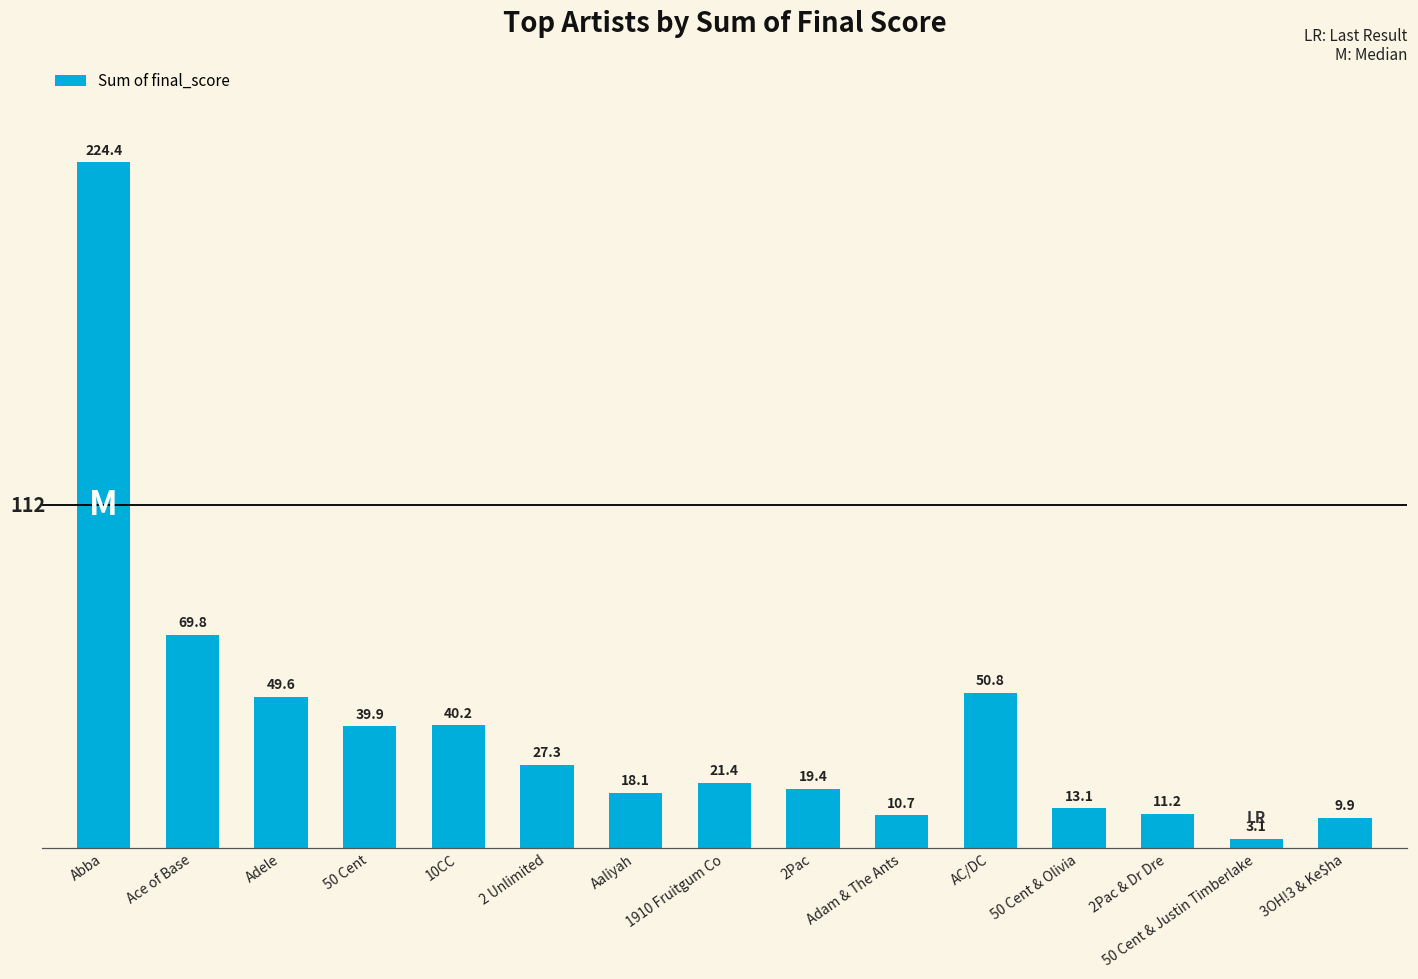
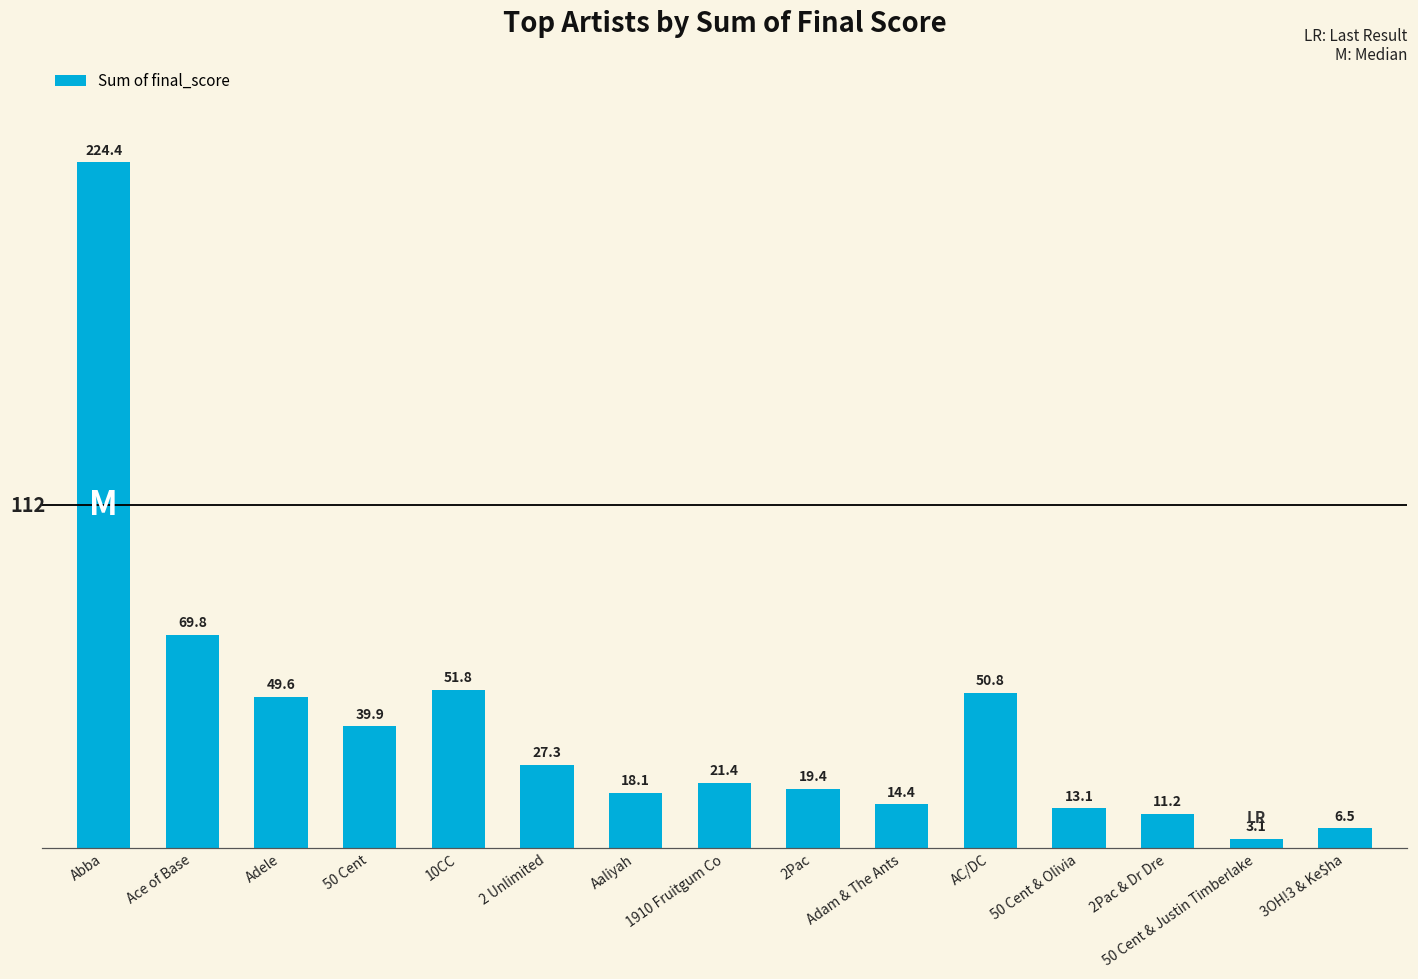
  {
    "Abba": 224.4,
    "Ace of Base": 69.8,
    "Adele": 49.6,
    "50 Cent": 39.9,
-   "10CC": 40.2,
+   "10CC": 51.8,
    "2 Unlimited": 27.3,
    "Aaliyah": 18.1,
    "1910 Fruitgum Co": 21.4,
    "2Pac": 19.4,
-   "Adam & The Ants": 10.7,
+   "Adam & The Ants": 14.4,
    "AC/DC": 50.8,
    "50 Cent & Olivia": 13.1,
    "2Pac & Dr Dre": 11.2,
-   "3OH!3 & Ke$ha": 9.9
+   "3OH!3 & Ke$ha": 6.5
  }
